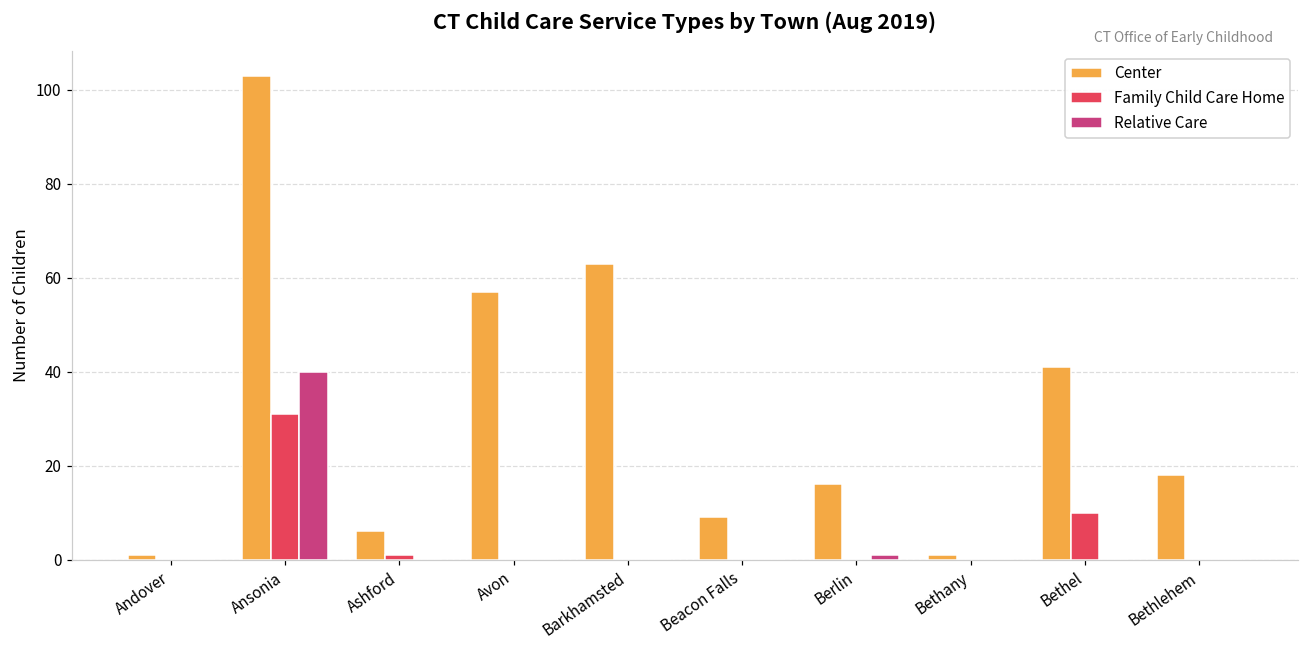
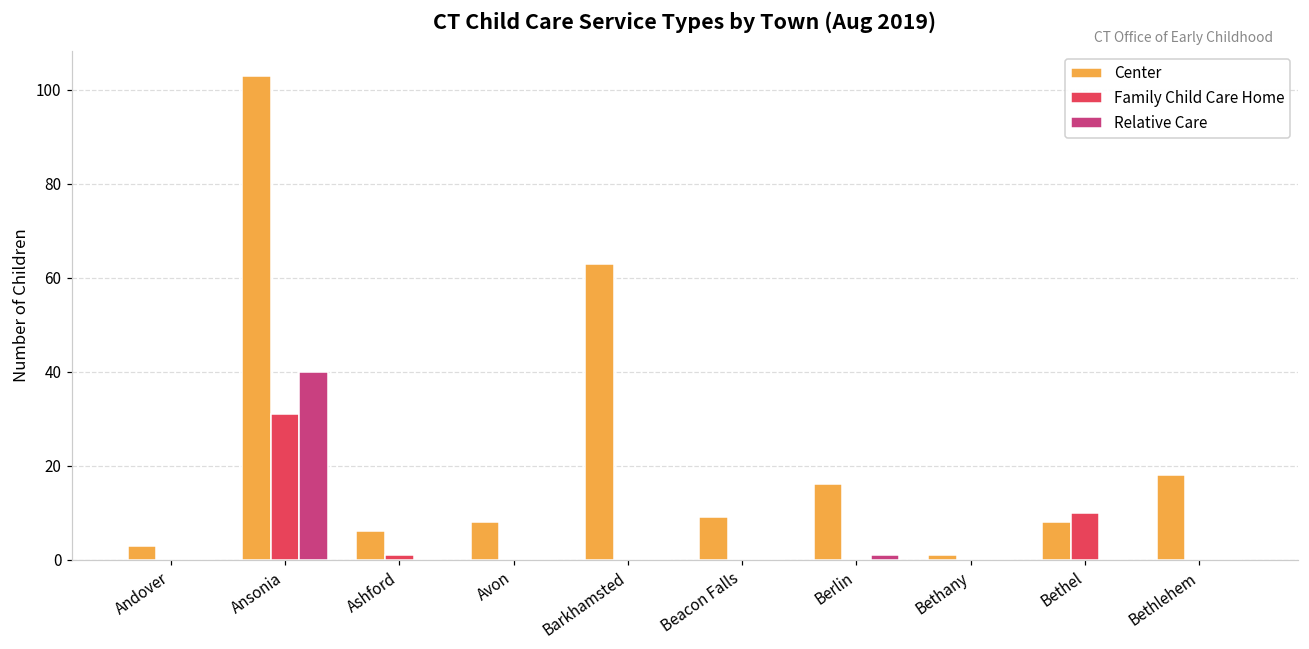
  {
    "Center": {
-     "Andover": 1,
+     "Andover": 3,
      "Ansonia": 103,
      "Ashford": 6,
-     "Avon": 57,
+     "Avon": 8,
      "Barkhamsted": 63,
      "Beacon Falls": 9,
      "Berlin": 16,
      "Bethany": 1,
-     "Bethel": 41,
+     "Bethel": 8,
      "Bethlehem": 18
    }
  }
